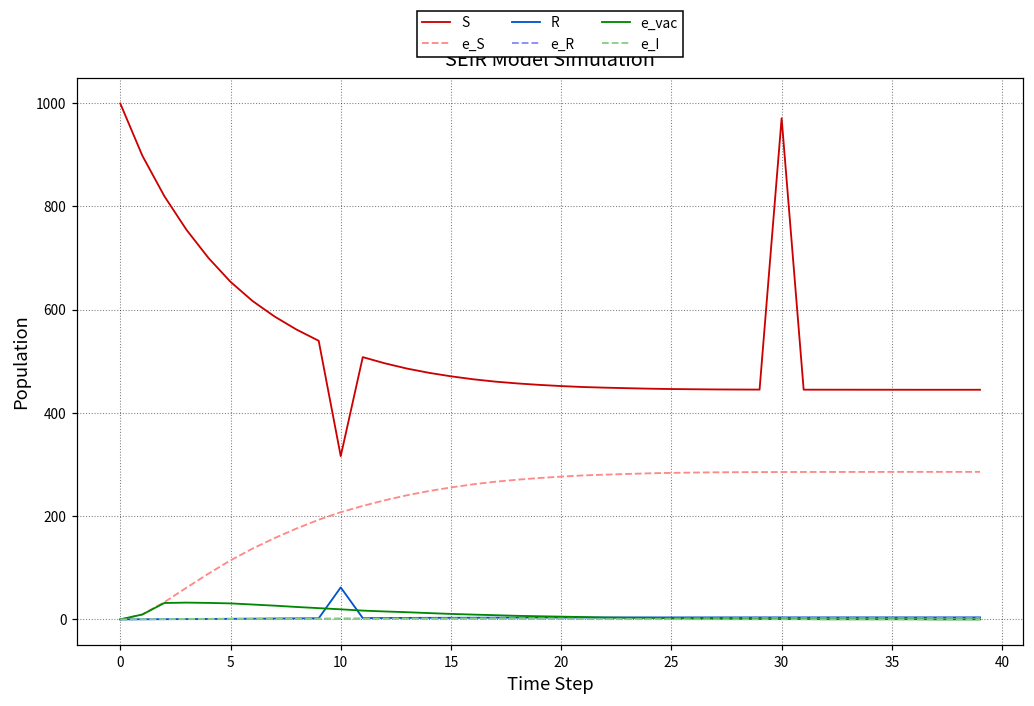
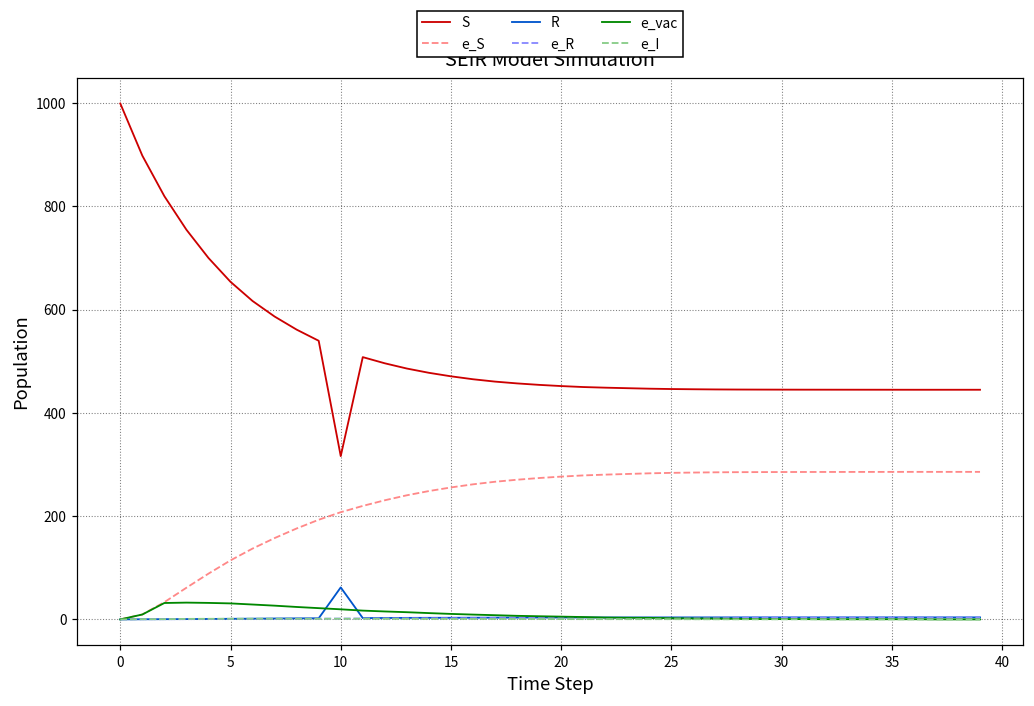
  {
    "S": {
      "0": 1000,
      "5": 650,
      "10": 320,
      "15": 470,
      "20": 450,
      "25": 450,
-     "30": 970,
+     "30": 440,
      "35": 440
    },
    "e_S": {
      "5": 110,
      "10": 210,
      "15": 260,
      "20": 280,
      "25": 280,
      "30": 290,
      "35": 290
    },
    "R": {
      "10": 60
    },
    "e_vac": {
      "5": 30,
      "10": 20,
      "15": 10
    }
  }
